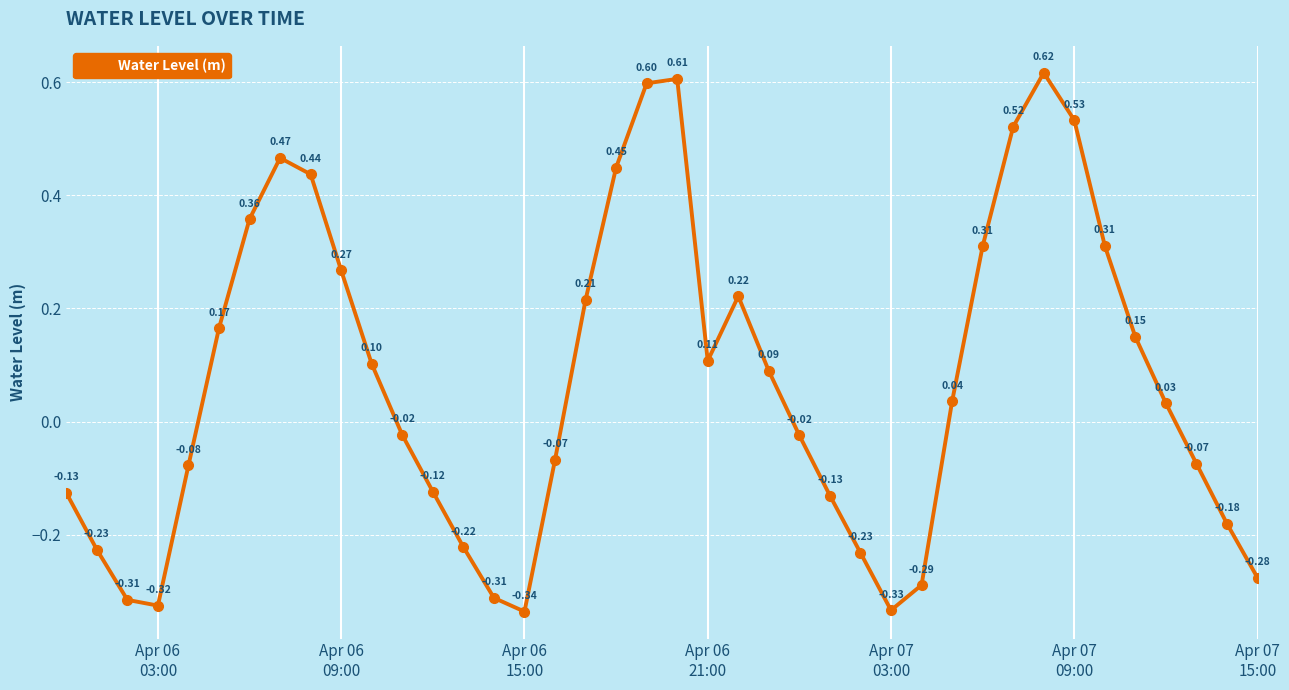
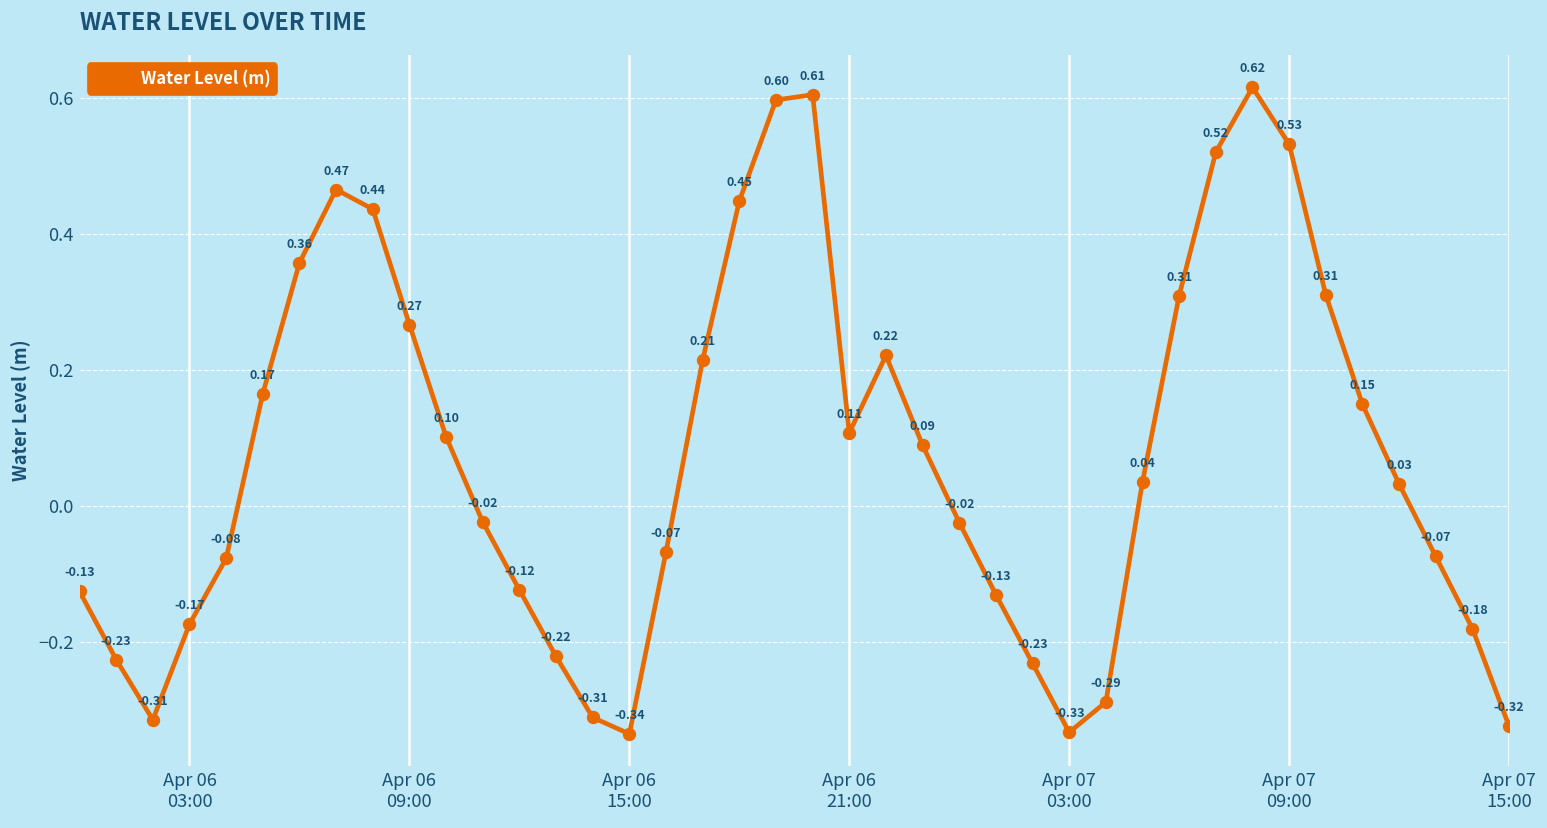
  {
-   "Apr 06 03:00": -0.32,
+   "Apr 06 03:00": -0.17,
    "Apr 06 09:00": 0.27,
    "Apr 06 15:00": -0.34,
    "Apr 06 21:00": 0.11,
    "Apr 07 03:00": -0.33,
    "Apr 07 09:00": 0.53,
-   "Apr 07 15:00": -0.28
+   "Apr 07 15:00": -0.32
  }
